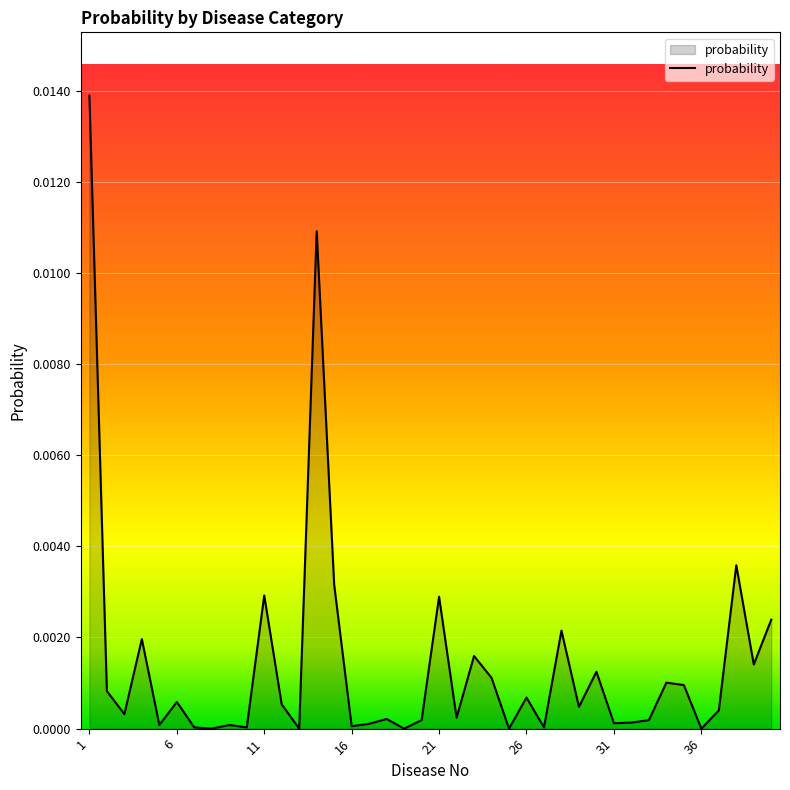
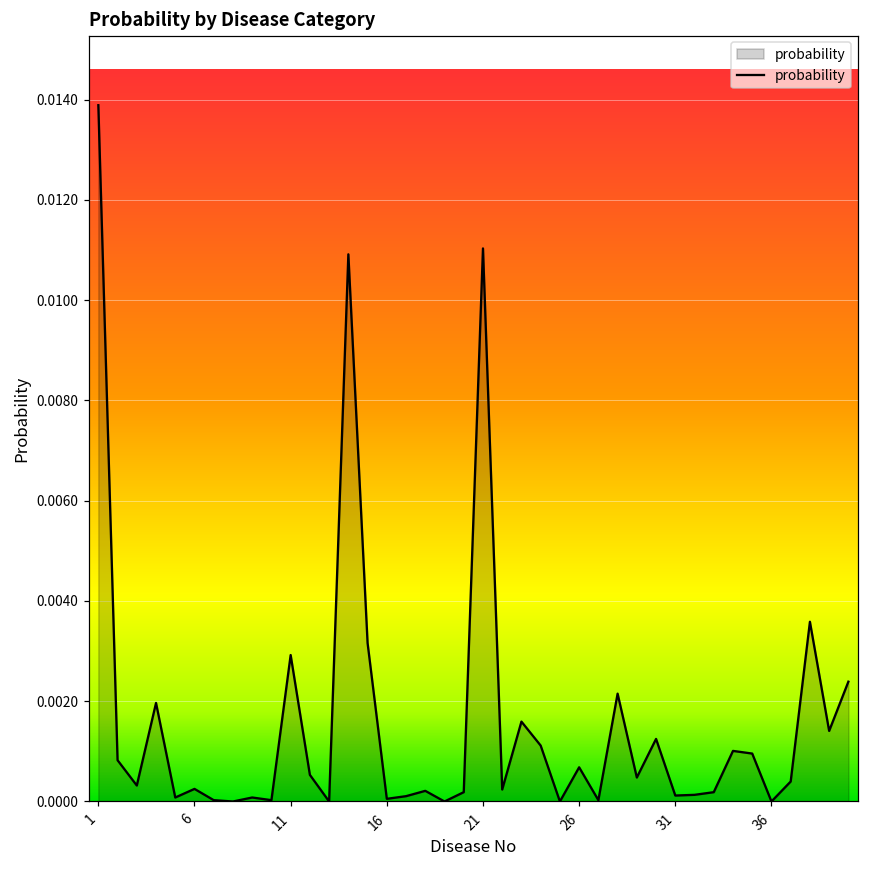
  {
    "1": 0.0139,
-   "6": 0.0006,
+   "6": 0.0003,
    "11": 0.0029,
    "16": 0.0001,
-   "21": 0.0029,
+   "21": 0.0110,
    "26": 0.0007,
    "31": 0.0001,
    "36": 0.0000
  }
